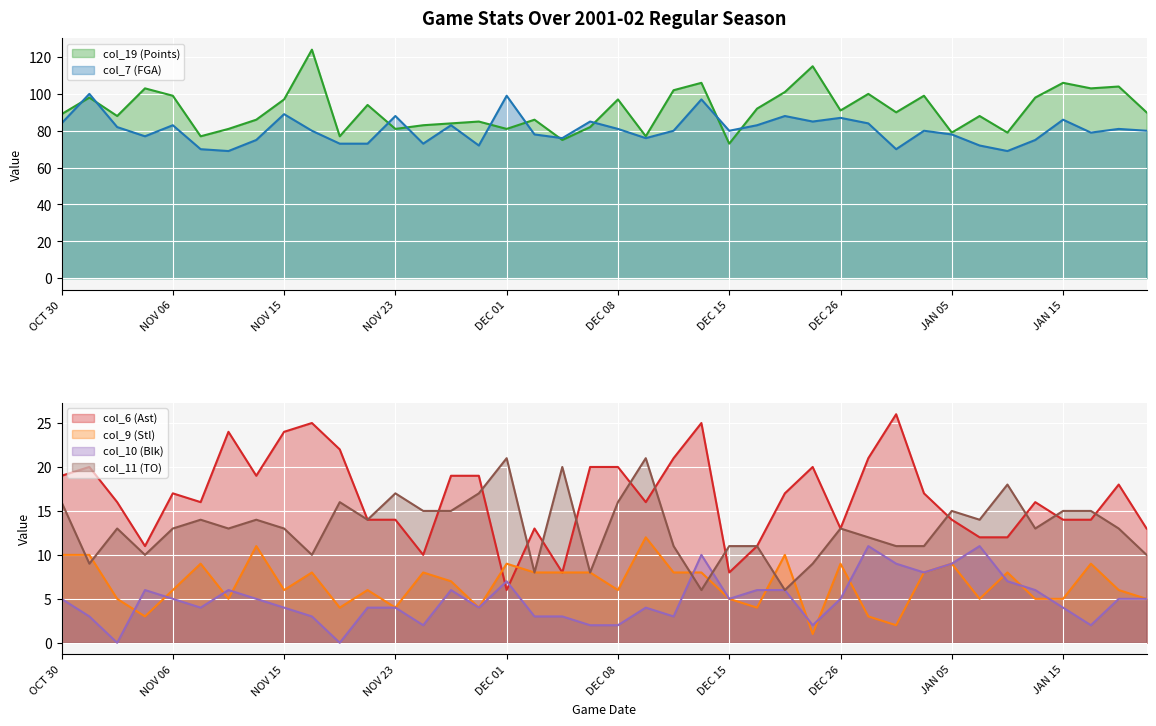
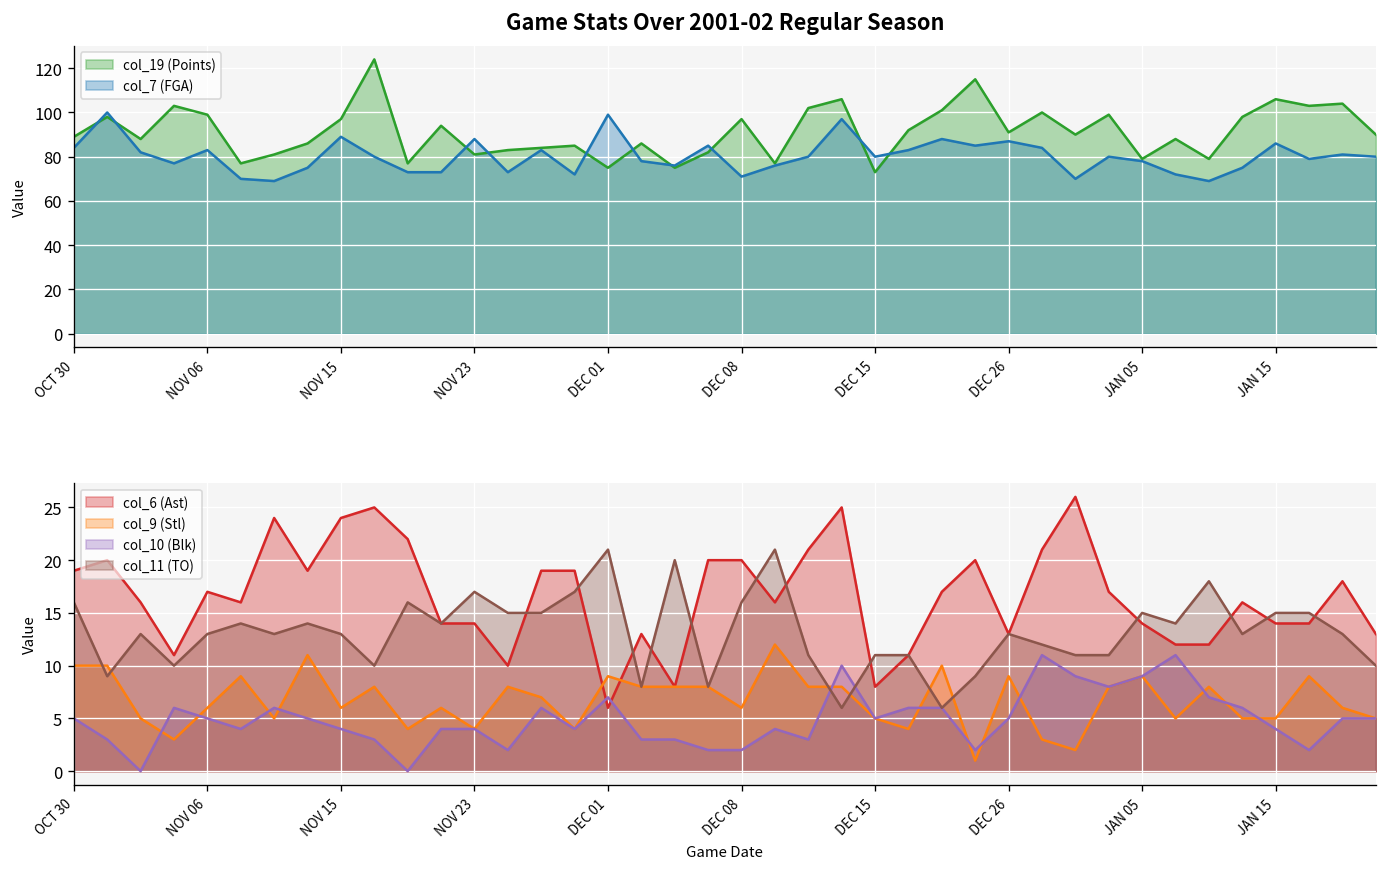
  {
    "Game Stats Over 2001-02 Regular Season": {
      "col_19 (Points)": {
        "OCT 30": 89,
        "NOV 06": 99,
        "NOV 15": 97,
        "NOV 23": 81,
-       "DEC 01": 81,
+       "DEC 01": 75,
        "DEC 08": 97,
        "DEC 15": 73,
        "DEC 26": 91,
        "JAN 15": 106
      },
      "col_7 (FGA)": {
        "OCT 30": 84,
        "NOV 06": 83,
        "NOV 15": 89,
        "NOV 23": 88,
        "DEC 01": 99,
-       "DEC 08": 81,
+       "DEC 08": 71,
        "DEC 15": 80,
        "DEC 26": 87,
        "JAN 15": 86
      }
    }
  }
